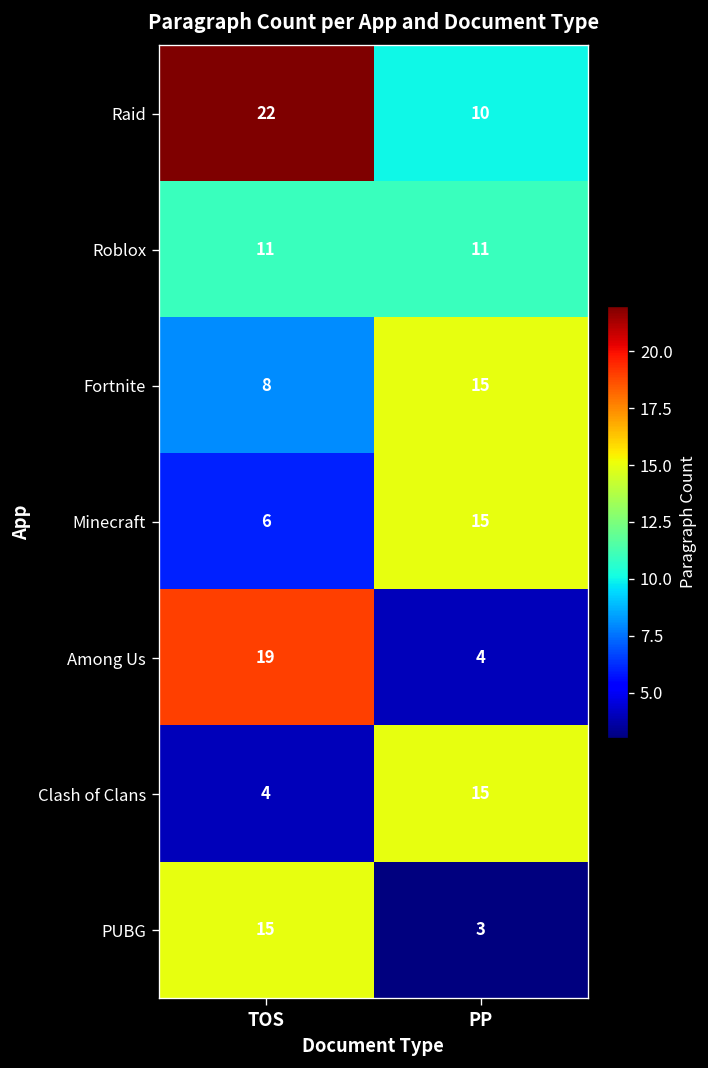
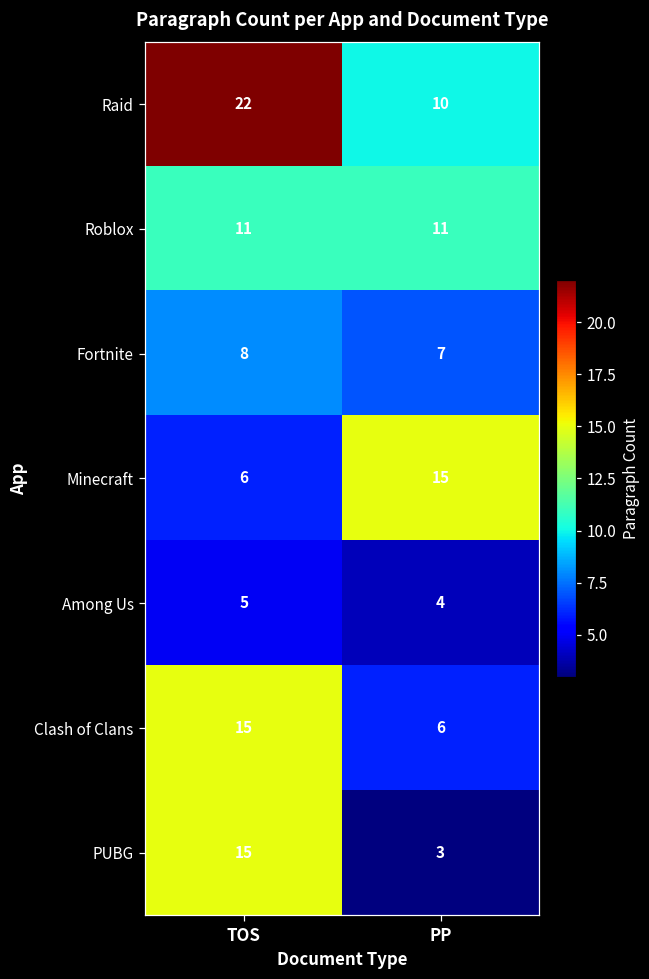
  {
    "Raid": {
      "TOS": 22,
      "PP": 10
    },
    "Roblox": {
      "TOS": 11,
      "PP": 11
    },
    "Fortnite": {
      "TOS": 8,
-     "PP": 15
+     "PP": 7
    },
    "Minecraft": {
      "TOS": 6,
      "PP": 15
    },
    "Among Us": {
-     "TOS": 19,
+     "TOS": 5,
      "PP": 4
    },
    "Clash of Clans": {
-     "TOS": 4,
-     "PP": 15
+     "TOS": 15,
+     "PP": 6
    },
    "PUBG": {
      "TOS": 15,
      "PP": 3
    }
  }
